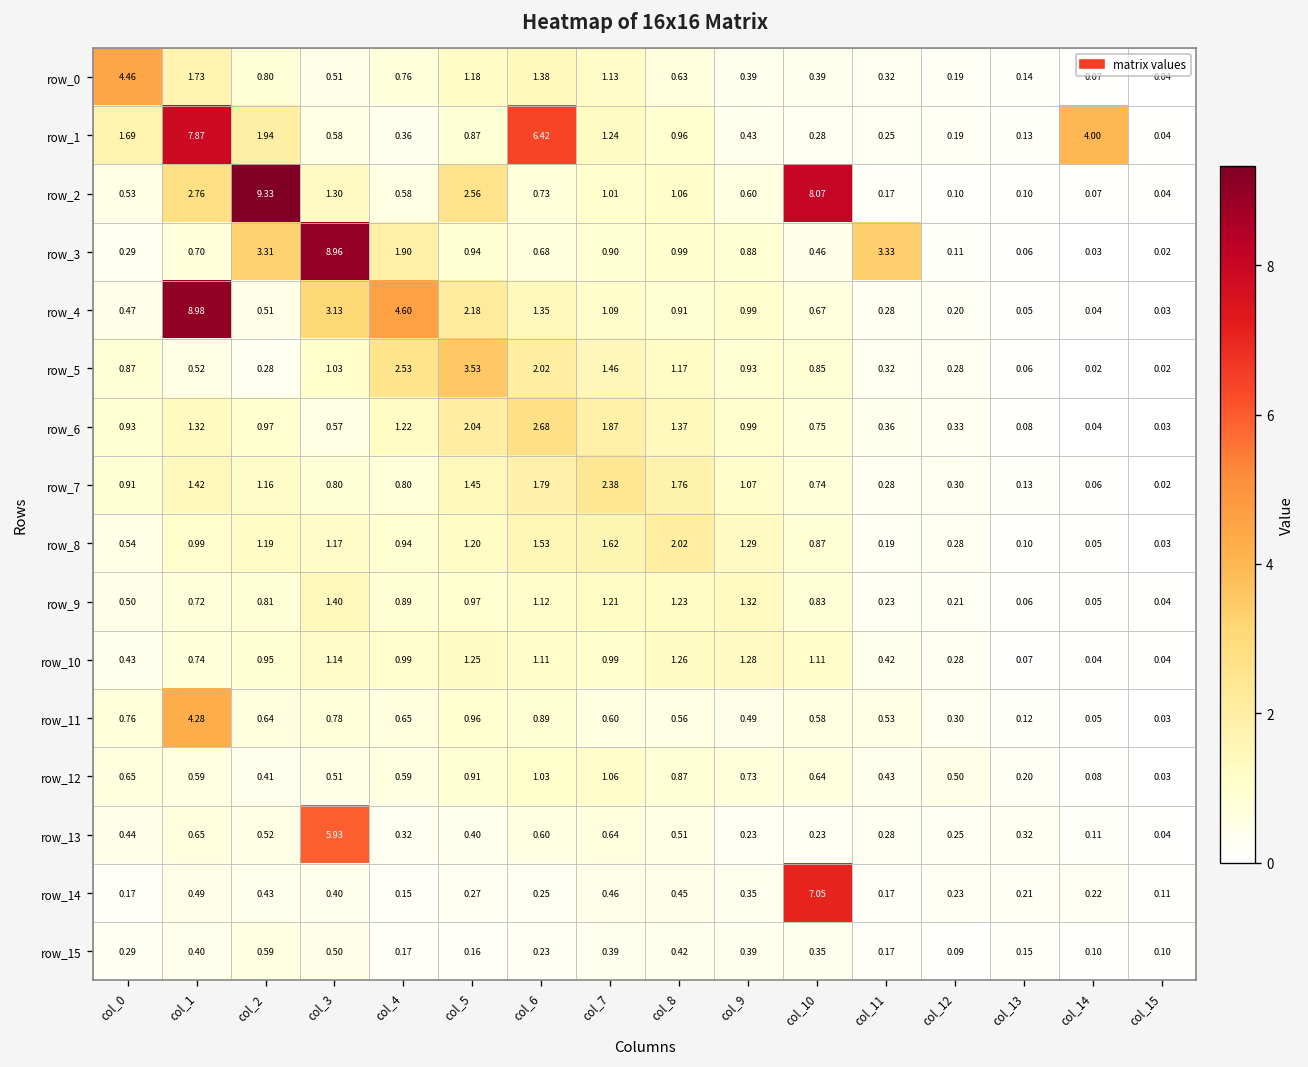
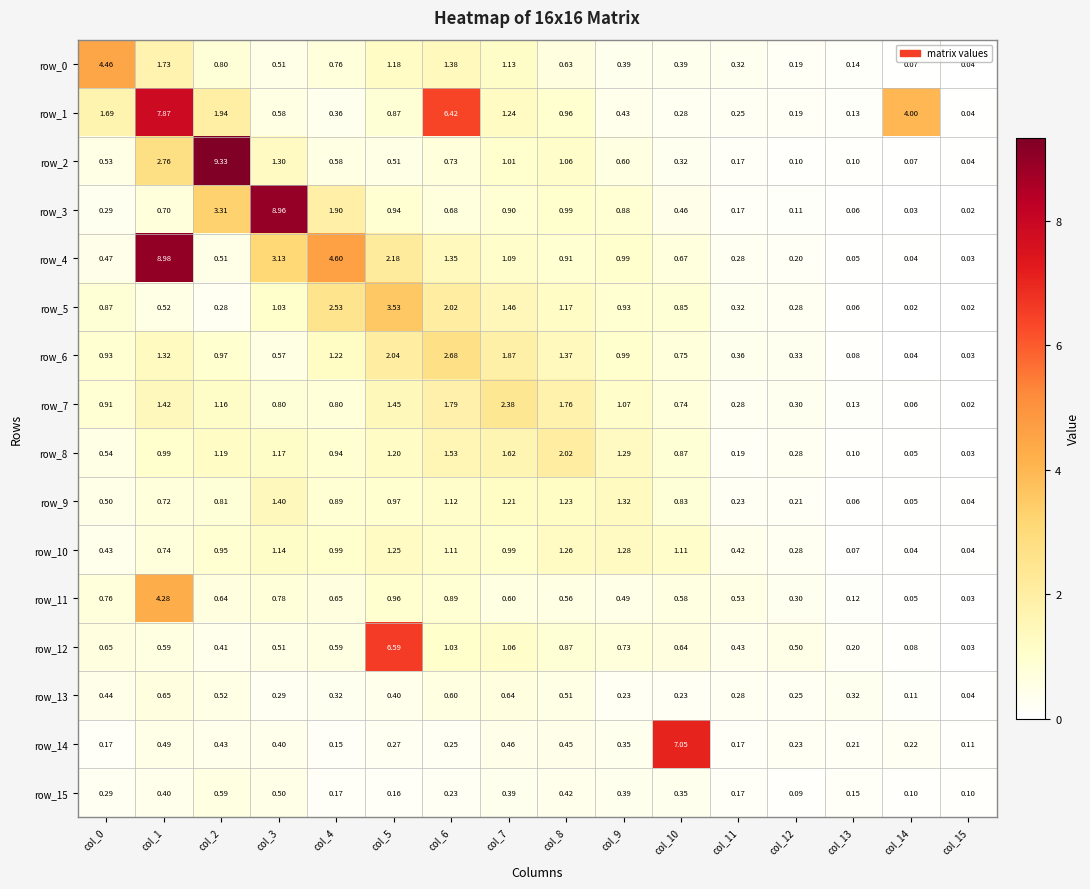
  {
    "row_2": {
      "col_0": 0.53,
      "col_1": 2.76,
      "col_2": 9.33,
      "col_3": 1.30,
      "col_4": 0.58,
-     "col_5": 2.56,
+     "col_5": 0.51,
      "col_6": 0.73,
      "col_7": 1.01,
      "col_8": 1.06,
      "col_9": 0.60,
-     "col_10": 8.07,
+     "col_10": 0.32,
      "col_11": 0.17,
      "col_12": 0.10,
      "col_13": 0.10,
      "col_14": 0.07,
      "col_15": 0.04
    },
    "row_3": {
      "col_0": 0.29,
      "col_1": 0.70,
      "col_2": 3.31,
      "col_3": 8.96,
      "col_4": 1.90,
      "col_5": 0.94,
      "col_6": 0.68,
      "col_7": 0.90,
      "col_8": 0.99,
      "col_9": 0.88,
      "col_10": 0.46,
-     "col_11": 3.33,
+     "col_11": 0.17,
      "col_12": 0.11,
      "col_13": 0.06,
      "col_14": 0.03,
      "col_15": 0.02
    },
    "row_12": {
      "col_0": 0.65,
      "col_1": 0.59,
      "col_2": 0.41,
      "col_3": 0.51,
      "col_4": 0.59,
-     "col_5": 0.91,
+     "col_5": 6.59,
      "col_6": 1.03,
      "col_7": 1.06,
      "col_8": 0.87,
      "col_9": 0.73,
      "col_10": 0.64,
      "col_11": 0.43,
      "col_12": 0.50,
      "col_13": 0.20,
      "col_14": 0.08,
      "col_15": 0.03
    },
    "row_13": {
      "col_0": 0.44,
      "col_1": 0.65,
      "col_2": 0.52,
-     "col_3": 5.93,
+     "col_3": 0.29,
      "col_4": 0.32,
      "col_5": 0.40,
      "col_6": 0.60,
      "col_7": 0.64,
      "col_8": 0.51,
      "col_9": 0.23,
      "col_10": 0.23,
      "col_11": 0.28,
      "col_12": 0.25,
      "col_13": 0.32,
      "col_14": 0.11,
      "col_15": 0.04
    }
  }
